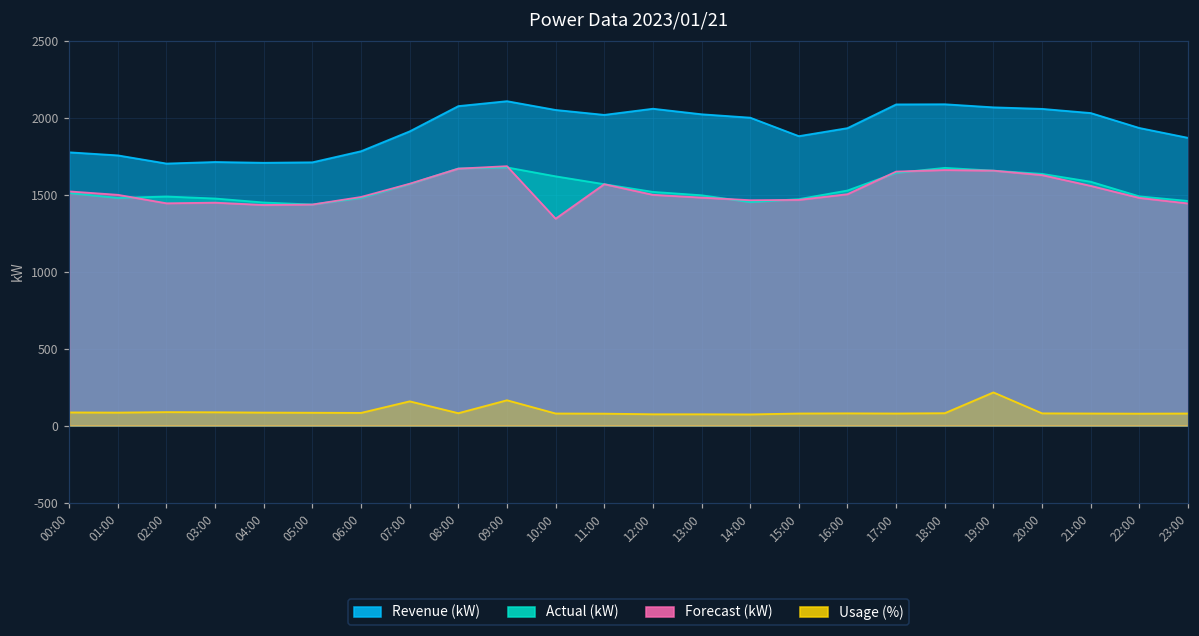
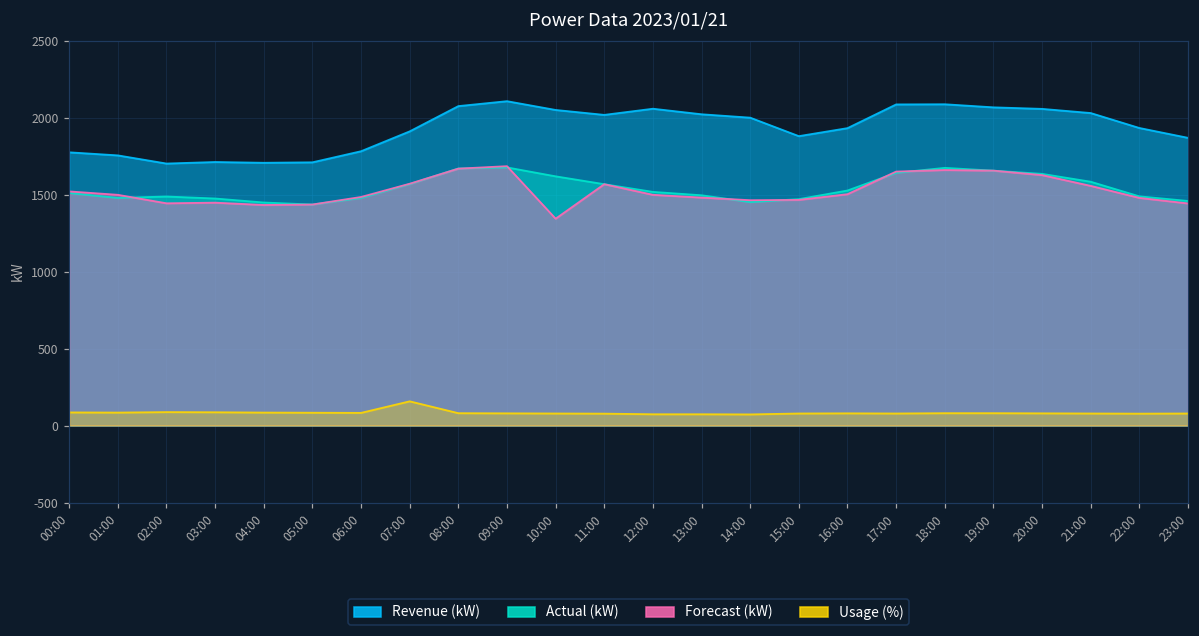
  {
    "Revenue (kW)": {
      "00:00": 1770,
      "01:00": 1750,
      "02:00": 1700,
      "03:00": 1710,
      "04:00": 1710,
      "05:00": 1710,
      "06:00": 1780,
      "07:00": 1910,
      "08:00": 2070,
      "09:00": 2110,
      "10:00": 2050,
      "11:00": 2020,
      "12:00": 2060,
      "13:00": 2020,
      "14:00": 2000,
      "15:00": 1880,
      "16:00": 1930,
      "17:00": 2090,
      "18:00": 2090,
      "19:00": 2070,
      "20:00": 2060,
      "21:00": 2030,
      "22:00": 1930,
      "23:00": 1870
    },
    "Actual (kW)": {
      "01:00": 1480,
      "02:00": 1490,
      "03:00": 1470,
      "10:00": 1620,
      "12:00": 1520,
      "16:00": 1530,
      "21:00": 1580
    },
    "Forecast (kW)": {
      "01:00": 1500,
      "02:00": 1440,
      "03:00": 1450,
      "10:00": 1340,
      "12:00": 1500,
      "16:00": 1500,
      "21:00": 1560
    },
    "Usage (%)": {
      "00:00": 90,
      "01:00": 80,
      "02:00": 90,
      "03:00": 90,
      "04:00": 80,
      "05:00": 80,
      "06:00": 80,
      "07:00": 160,
      "08:00": 80,
-     "09:00": 160,
+     "09:00": 80,
      "10:00": 80,
      "11:00": 80,
      "12:00": 70,
      "13:00": 70,
      "14:00": 70,
      "15:00": 80,
      "16:00": 80,
      "17:00": 80,
      "18:00": 80,
-     "19:00": 220,
+     "19:00": 80,
      "20:00": 80,
      "21:00": 80,
      "22:00": 80,
      "23:00": 80
    }
  }
